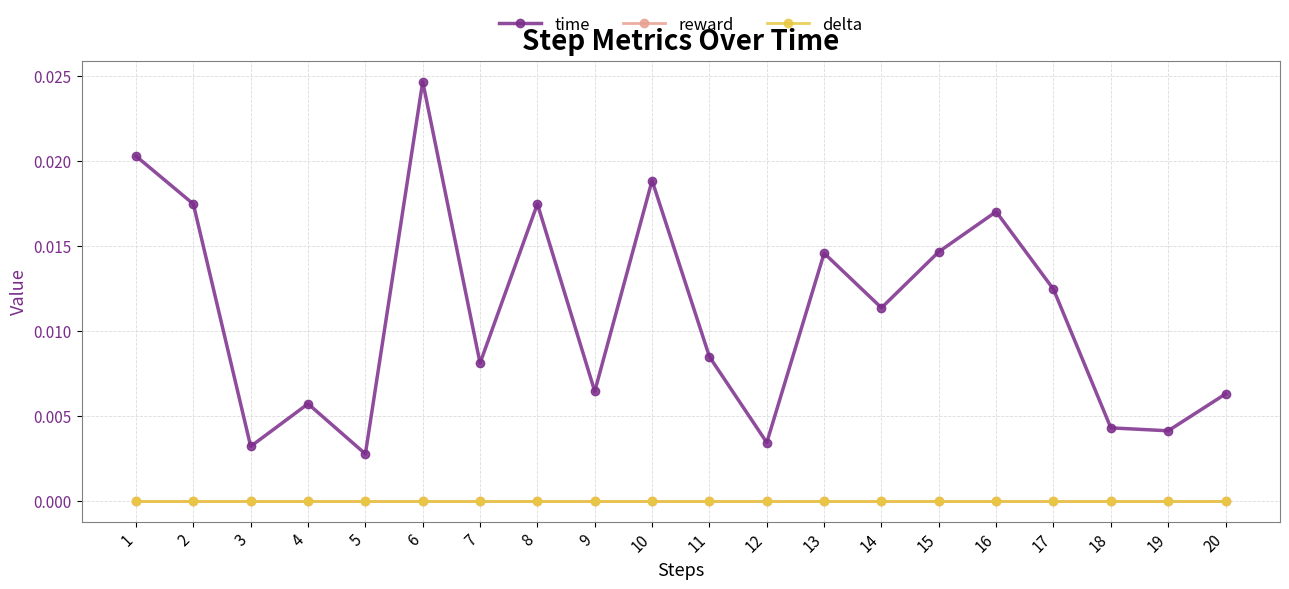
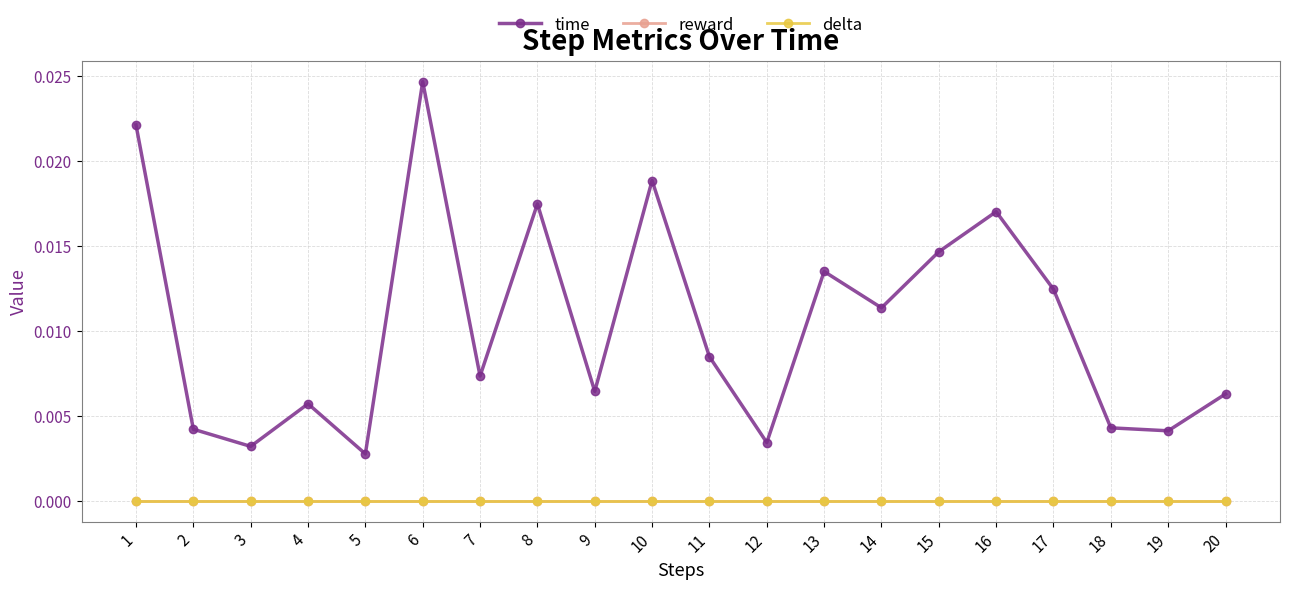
  {
    "time": {
-     "1": 0.0203,
-     "2": 0.0175,
+     "1": 0.0221,
+     "2": 0.0042,
      "3": 0.0032,
      "4": 0.0057,
      "5": 0.0028,
      "6": 0.0247,
-     "7": 0.0081,
+     "7": 0.0073,
      "8": 0.0175,
      "9": 0.0064,
      "10": 0.0188,
      "11": 0.0085,
      "12": 0.0034,
-     "13": 0.0146,
+     "13": 0.0135,
      "14": 0.0113,
      "15": 0.0146,
      "16": 0.0170,
      "17": 0.0124,
      "18": 0.0043,
      "19": 0.0041,
      "20": 0.0063
    },
    "delta": {
      "1": 0.0000,
      "2": 0.0000,
      "3": 0.0000,
      "4": 0.0000,
      "5": 0.0000,
      "6": 0.0000,
      "7": 0.0000,
      "8": 0.0000,
      "9": 0.0000,
      "10": 0.0000,
      "11": 0.0000,
      "12": 0.0000,
      "13": 0.0000,
      "14": 0.0000,
      "15": 0.0000,
      "16": 0.0000,
      "17": 0.0000,
      "18": 0.0000,
      "19": 0.0000,
      "20": 0.0000
    }
  }
